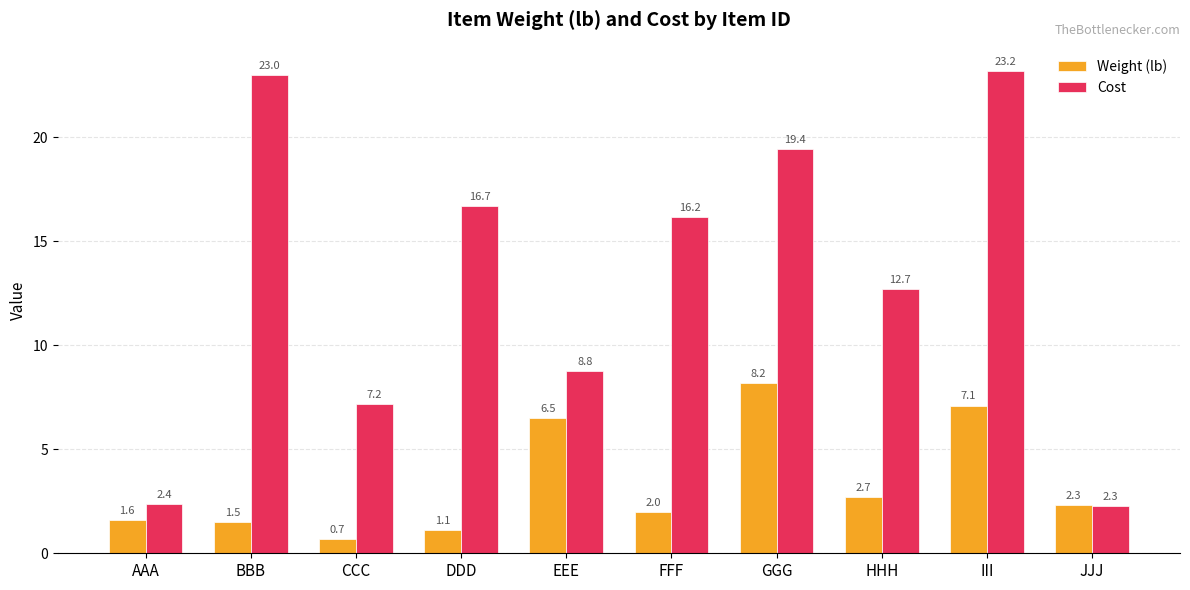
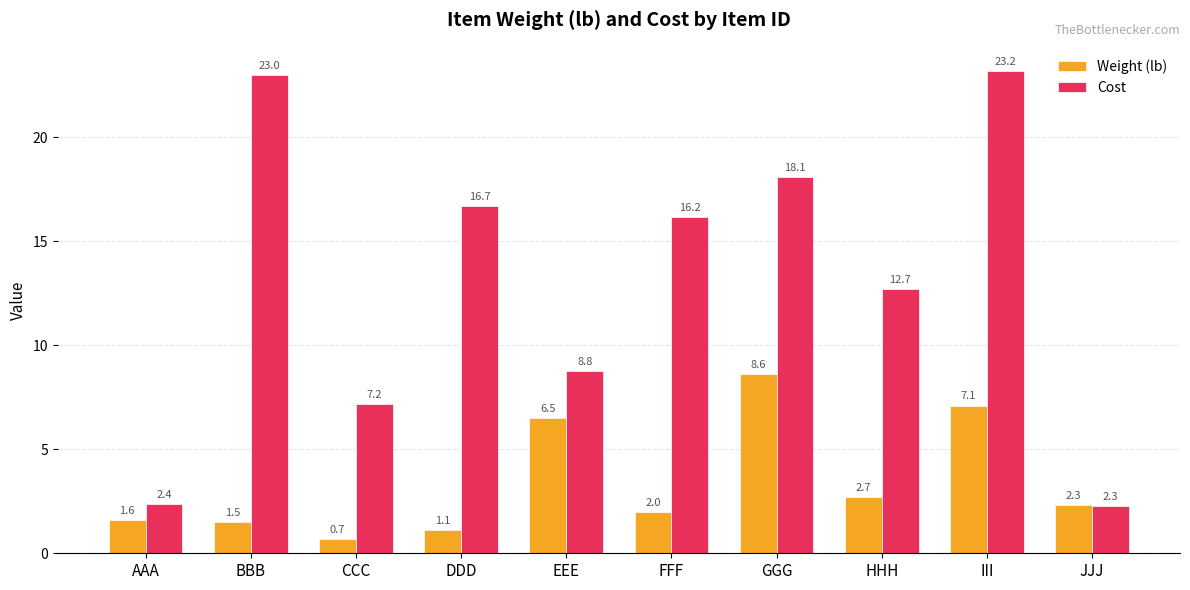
  {
    "Weight (lb)": {
      "AAA": 1.6,
      "BBB": 1.5,
      "CCC": 0.7,
      "DDD": 1.1,
      "EEE": 6.5,
      "FFF": 2.0,
-     "GGG": 8.2,
+     "GGG": 8.6,
      "HHH": 2.7,
      "III": 7.1,
      "JJJ": 2.3
    },
    "Cost": {
      "AAA": 2.4,
      "BBB": 23.0,
      "CCC": 7.2,
      "DDD": 16.7,
      "EEE": 8.8,
      "FFF": 16.2,
-     "GGG": 19.4,
+     "GGG": 18.1,
      "HHH": 12.7,
      "III": 23.2,
      "JJJ": 2.3
    }
  }
